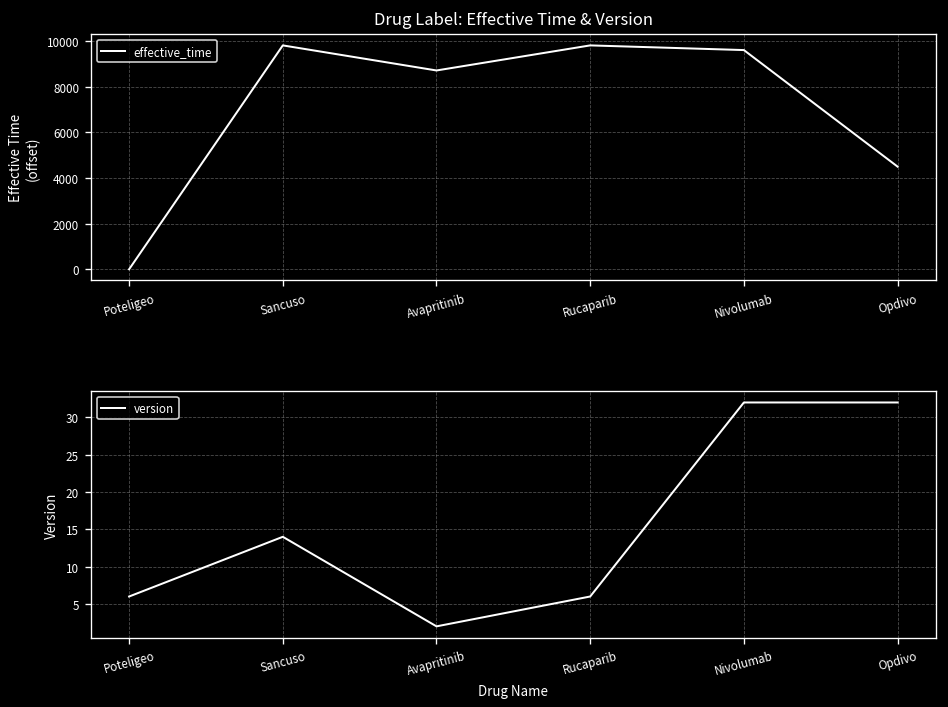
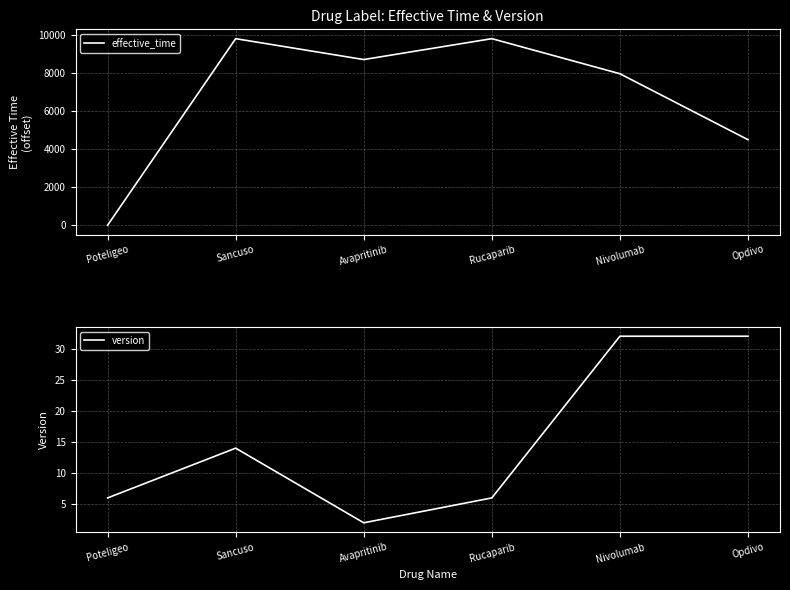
  {
    "Drug Label: Effective Time & Version": {
      "Poteligeo": 0,
      "Sancuso": 9800,
      "Avapritinib": 8700,
      "Rucaparib": 9800,
-     "Nivolumab": 9600,
+     "Nivolumab": 8000,
      "Opdivo": 4500
    }
  }
